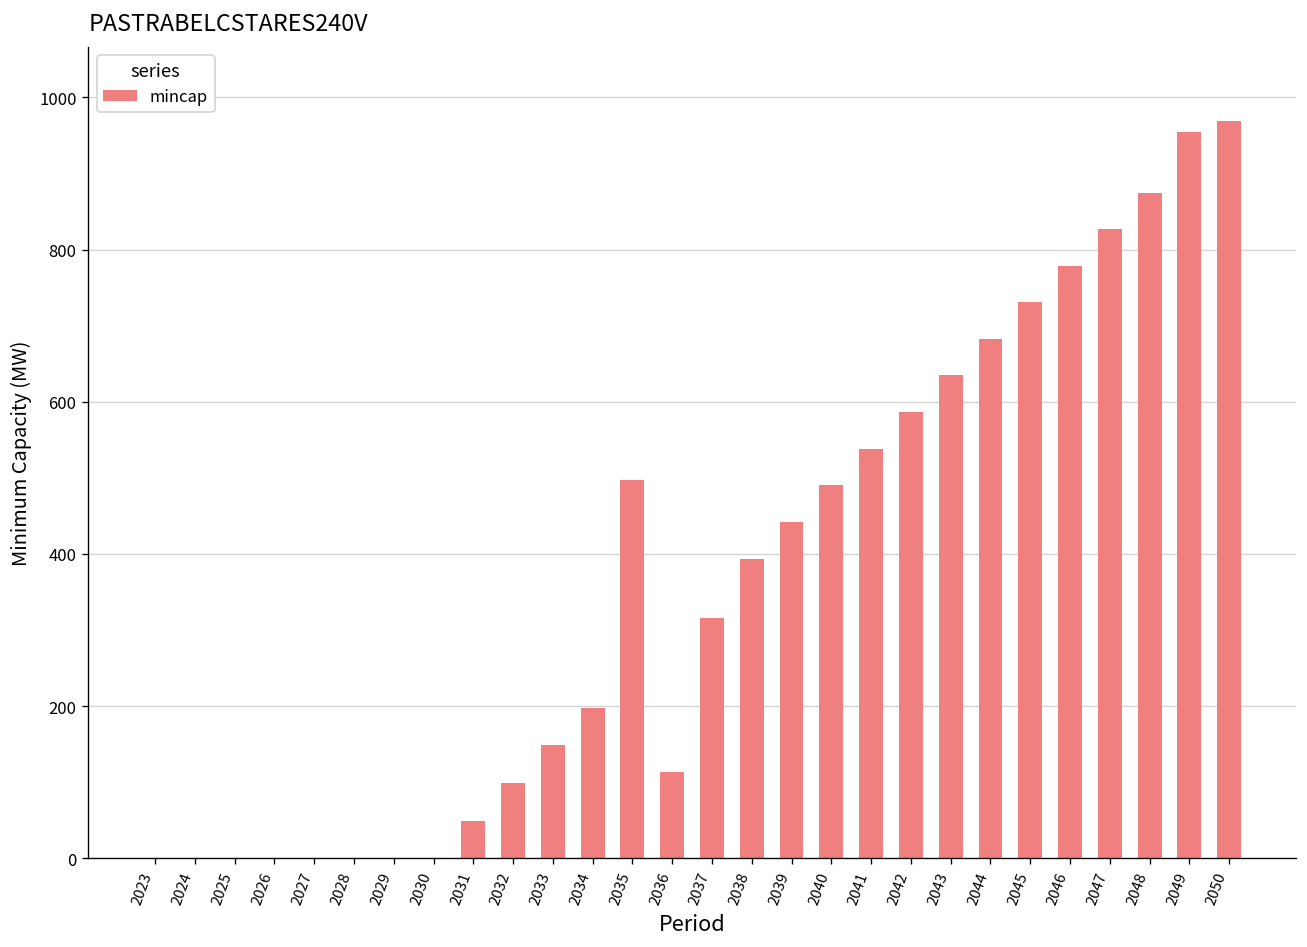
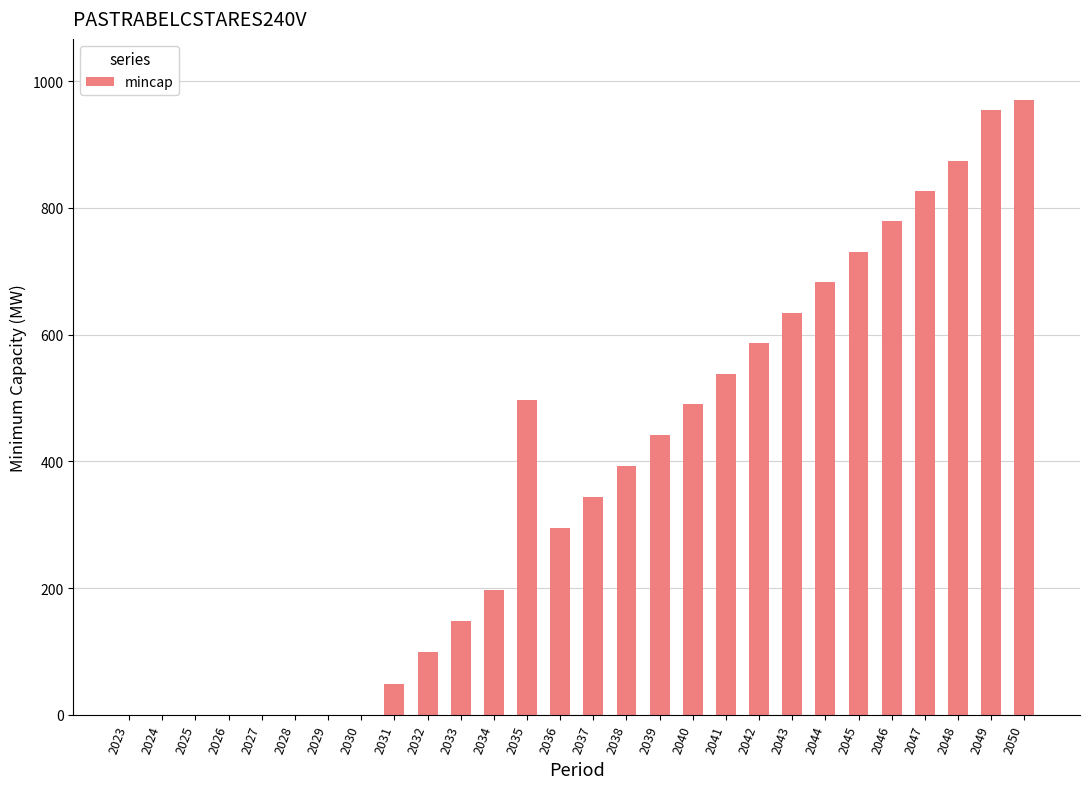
  {
    "2023": 0,
    "2024": 0,
    "2025": 0,
    "2026": 0,
    "2027": 0,
    "2028": 0,
    "2029": 0,
    "2030": 0,
    "2031": 50,
    "2032": 100,
    "2033": 150,
    "2034": 200,
    "2035": 500,
-   "2036": 110,
-   "2037": 320,
+   "2036": 300,
+   "2037": 340,
    "2038": 390,
    "2039": 440,
    "2040": 490,
    "2041": 540,
    "2042": 590,
    "2043": 630,
    "2044": 680,
    "2045": 730,
    "2046": 780,
    "2047": 830,
    "2048": 870,
    "2049": 950,
    "2050": 970
  }
